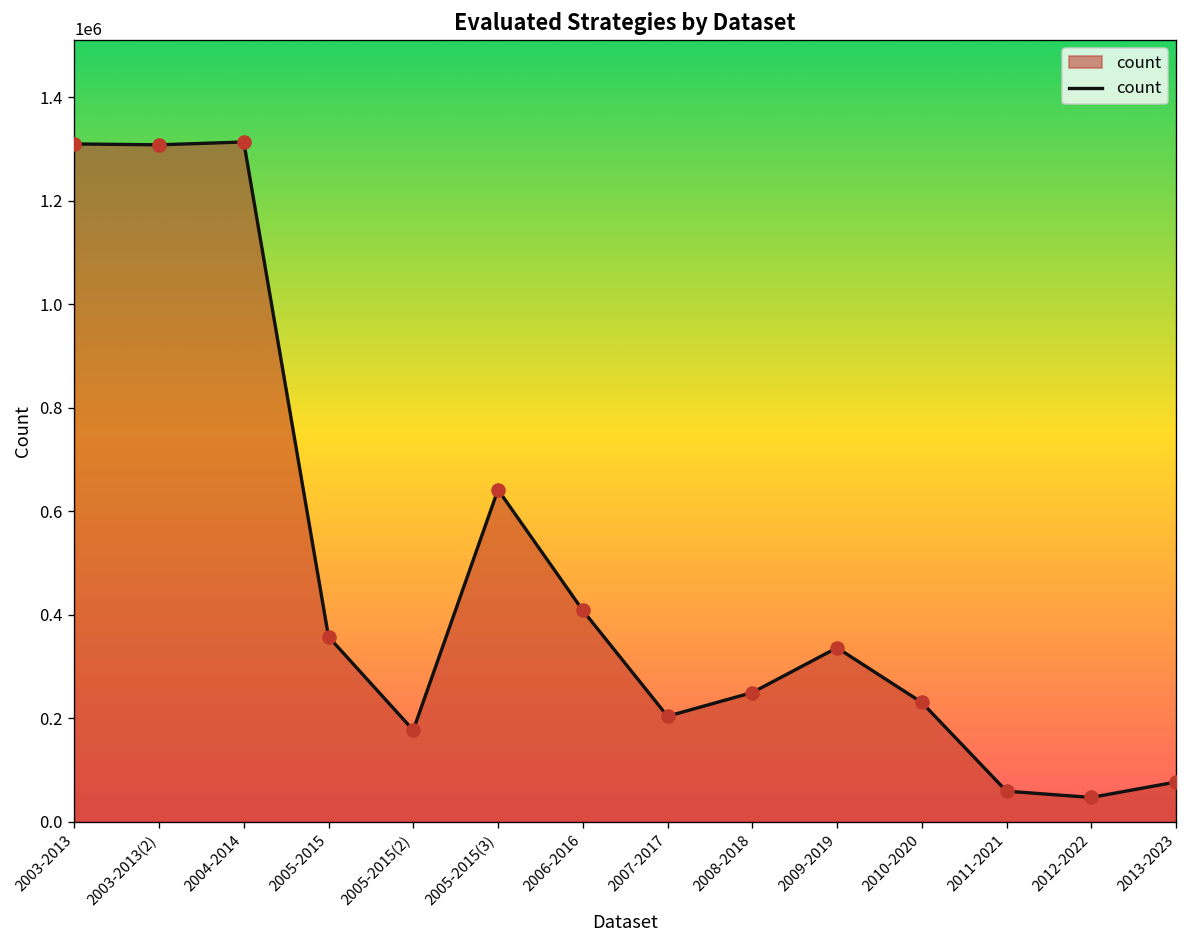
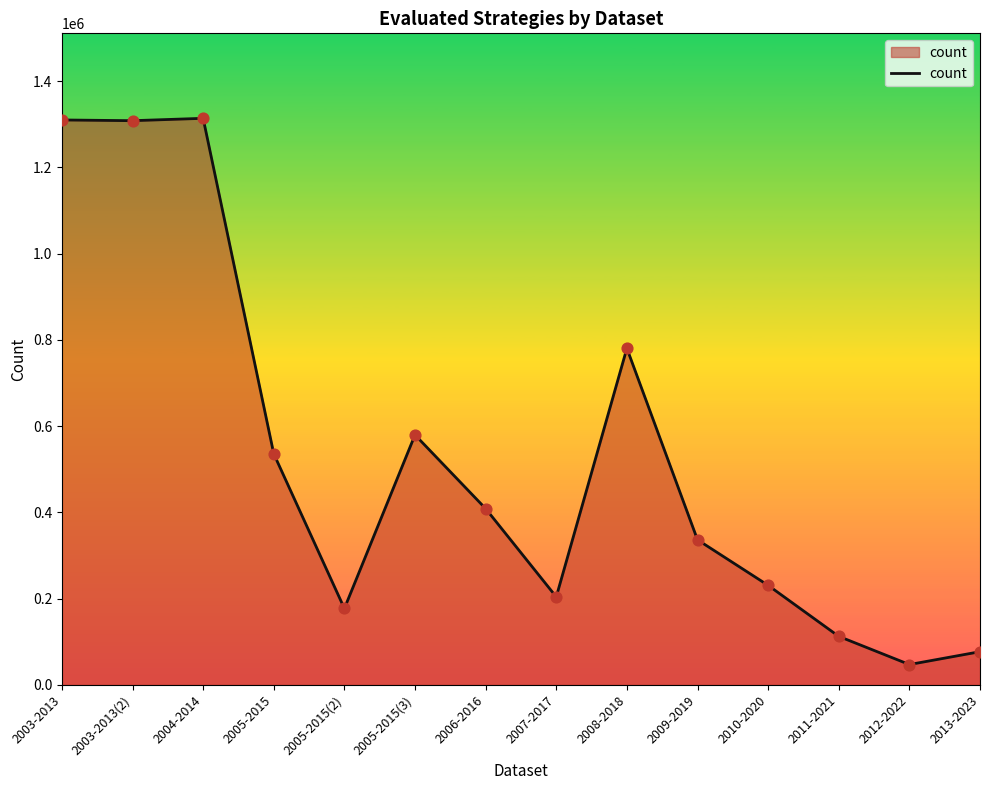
  {
    "2003-2013": 1310000,
    "2003-2013(2)": 1310000,
    "2004-2014": 1310000,
-   "2005-2015": 360000,
+   "2005-2015": 540000,
    "2005-2015(2)": 180000,
-   "2005-2015(3)": 640000,
+   "2005-2015(3)": 580000,
    "2006-2016": 410000,
    "2007-2017": 200000,
-   "2008-2018": 250000,
+   "2008-2018": 780000,
    "2009-2019": 340000,
    "2010-2020": 230000,
-   "2011-2021": 60000,
+   "2011-2021": 110000,
    "2012-2022": 50000,
    "2013-2023": 80000
  }
